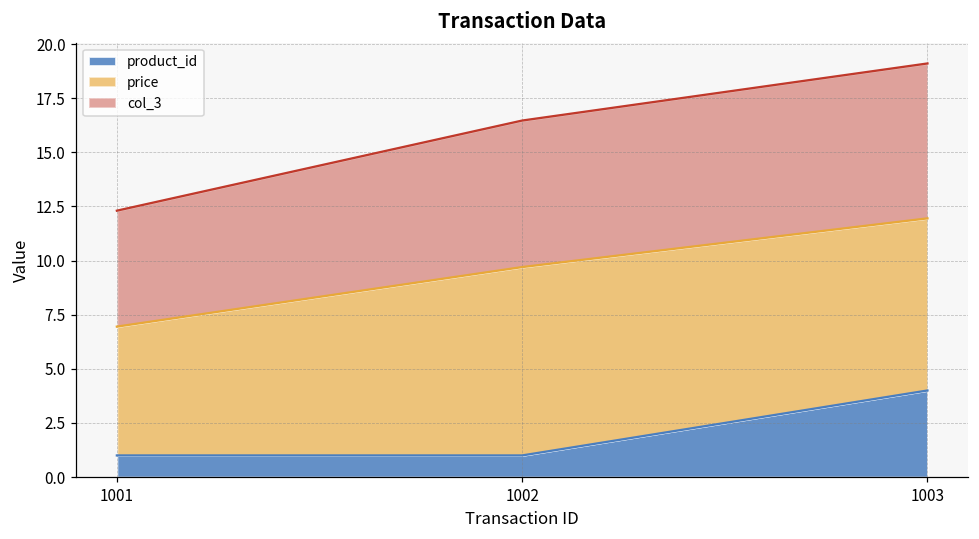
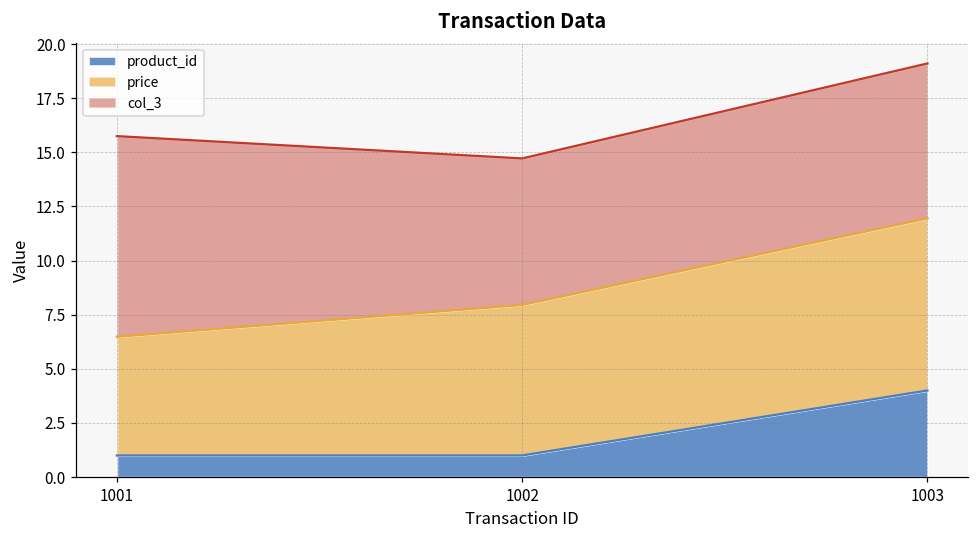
  {
    "product_id": {
      "1001": 1.0,
      "1002": 1.0,
      "1003": 4.0
    },
    "price": {
-     "1001": 6.0,
-     "1002": 8.7,
+     "1001": 5.5,
+     "1002": 7.0,
      "1003": 7.9
    },
    "col_3": {
-     "1001": 5.4,
+     "1001": 9.3,
      "1002": 6.8,
      "1003": 7.2
    }
  }
